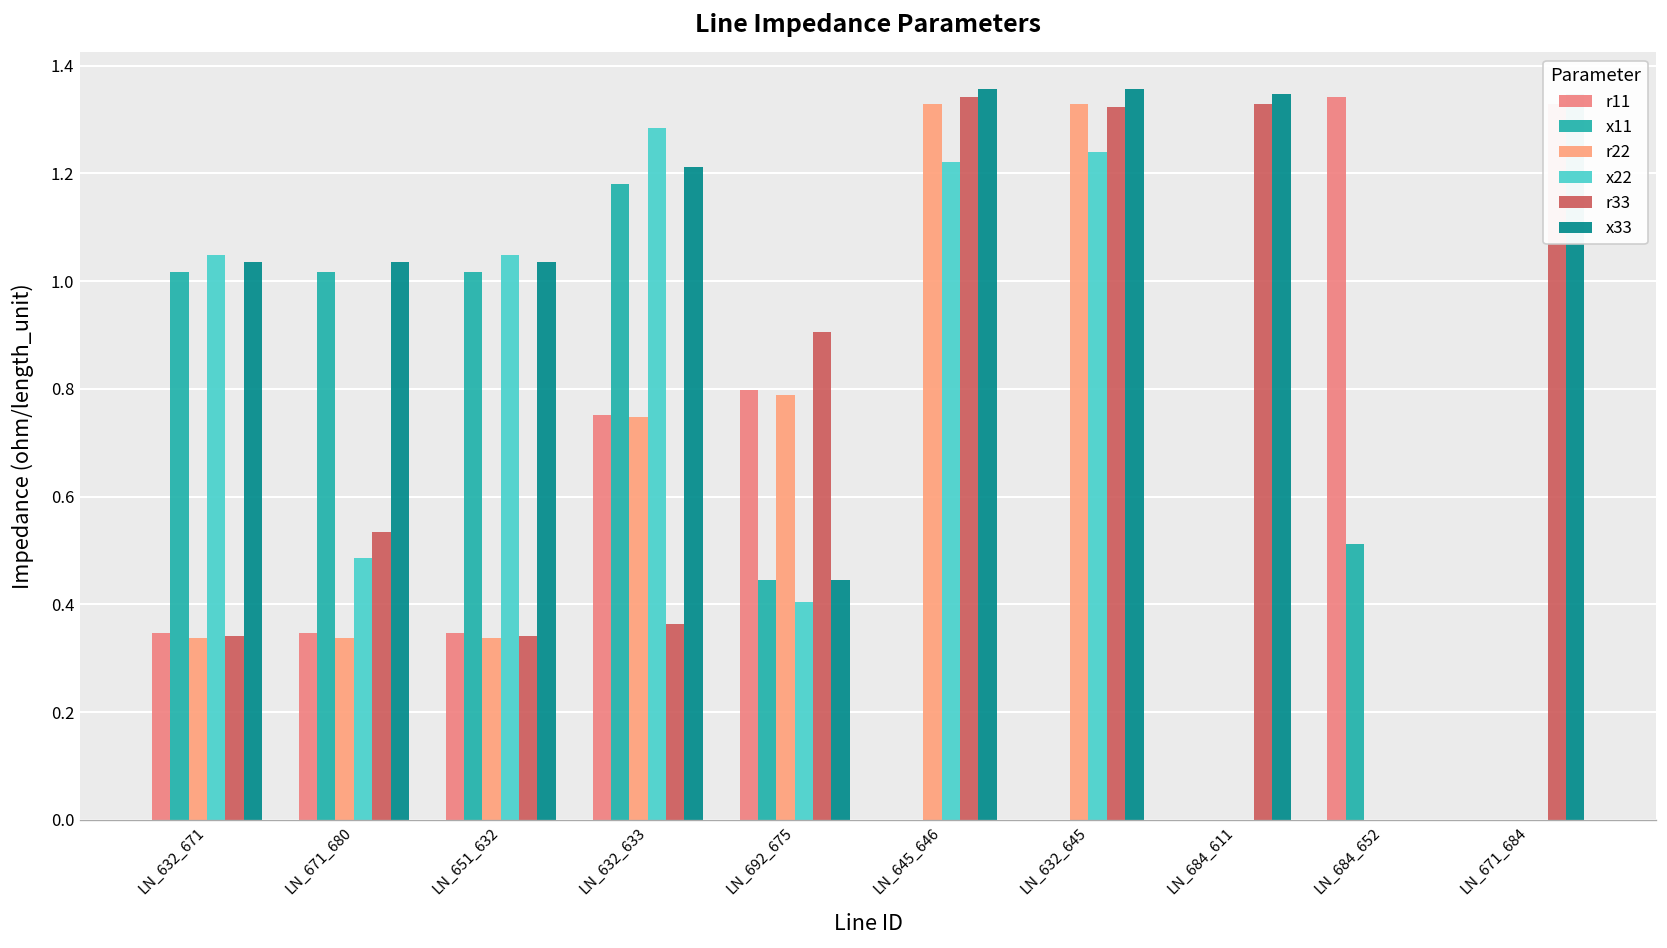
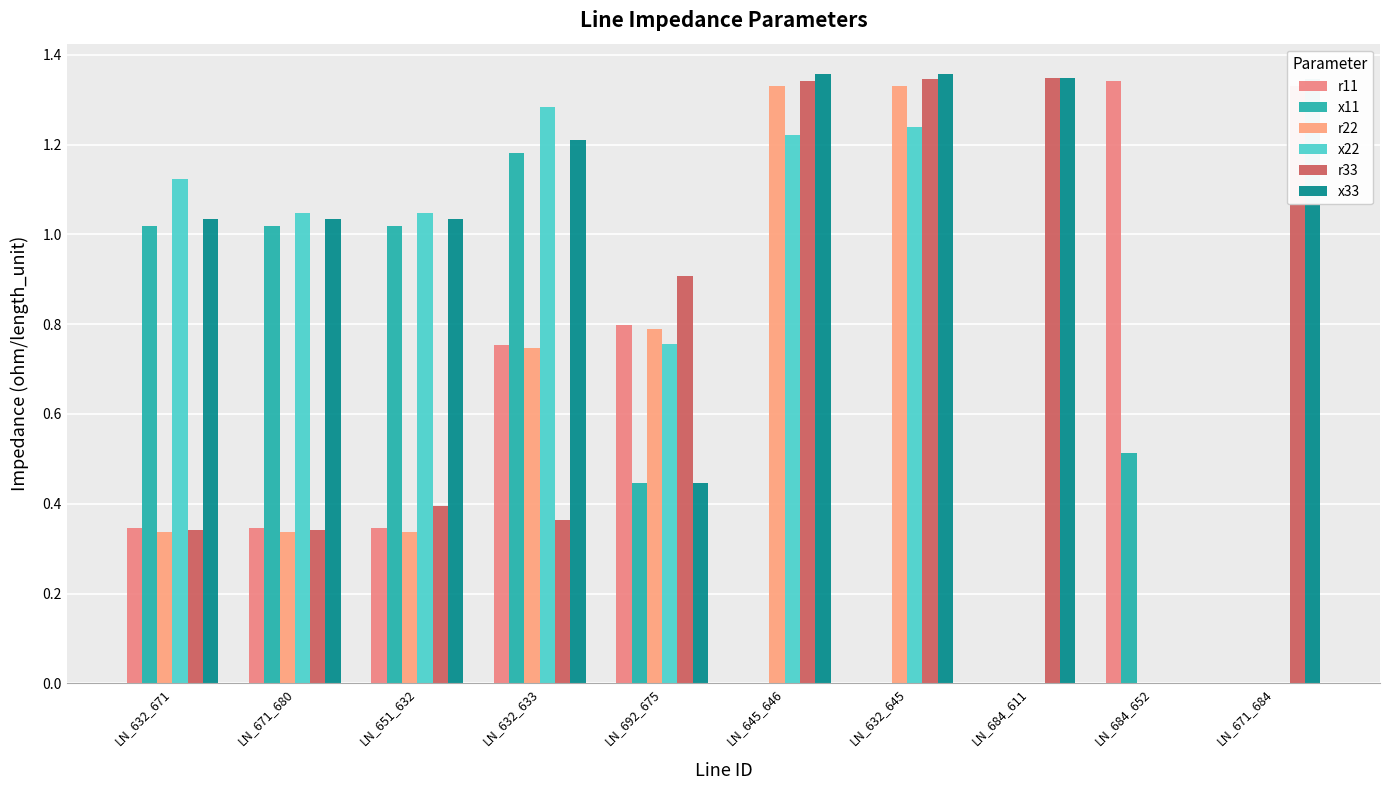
  {
    "x22": {
-     "LN_632_671": 1.05,
-     "LN_671_680": 0.49,
+     "LN_632_671": 1.12,
+     "LN_671_680": 1.05,
      "LN_651_632": 1.05,
      "LN_632_633": 1.28,
-     "LN_692_675": 0.40,
+     "LN_692_675": 0.76,
      "LN_645_646": 1.22,
      "LN_632_645": 1.24,
      "LN_684_611": 0.00,
      "LN_684_652": 0.00,
      "LN_671_684": 0.00
    },
    "r33": {
      "LN_632_671": 0.34,
-     "LN_671_680": 0.53,
-     "LN_651_632": 0.34,
+     "LN_671_680": 0.34,
+     "LN_651_632": 0.40,
      "LN_632_633": 0.36,
      "LN_692_675": 0.91,
      "LN_645_646": 1.34,
-     "LN_632_645": 1.32,
-     "LN_684_611": 1.33,
+     "LN_632_645": 1.35,
+     "LN_684_611": 1.35,
      "LN_684_652": 0.00
    }
  }
